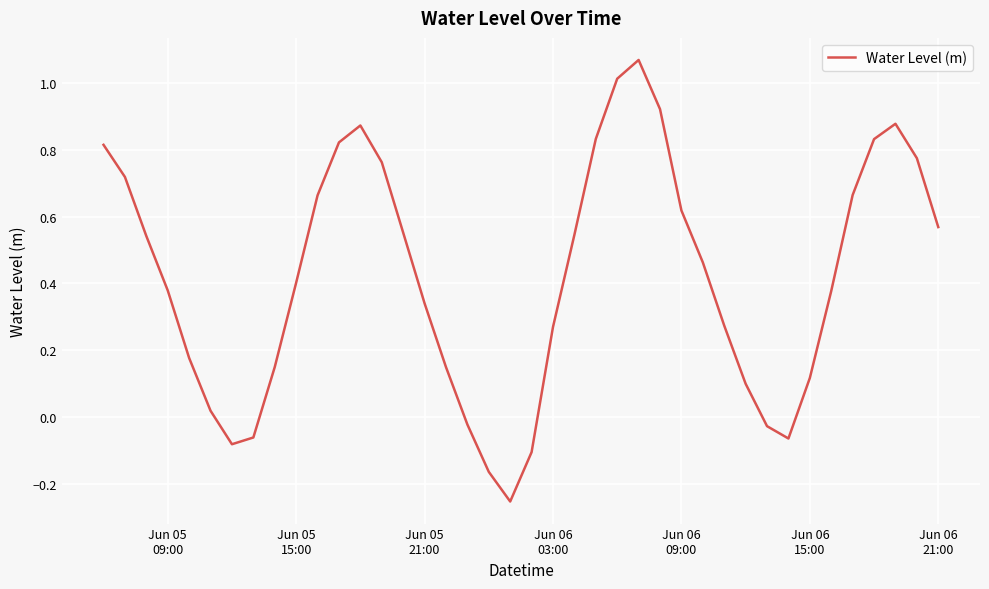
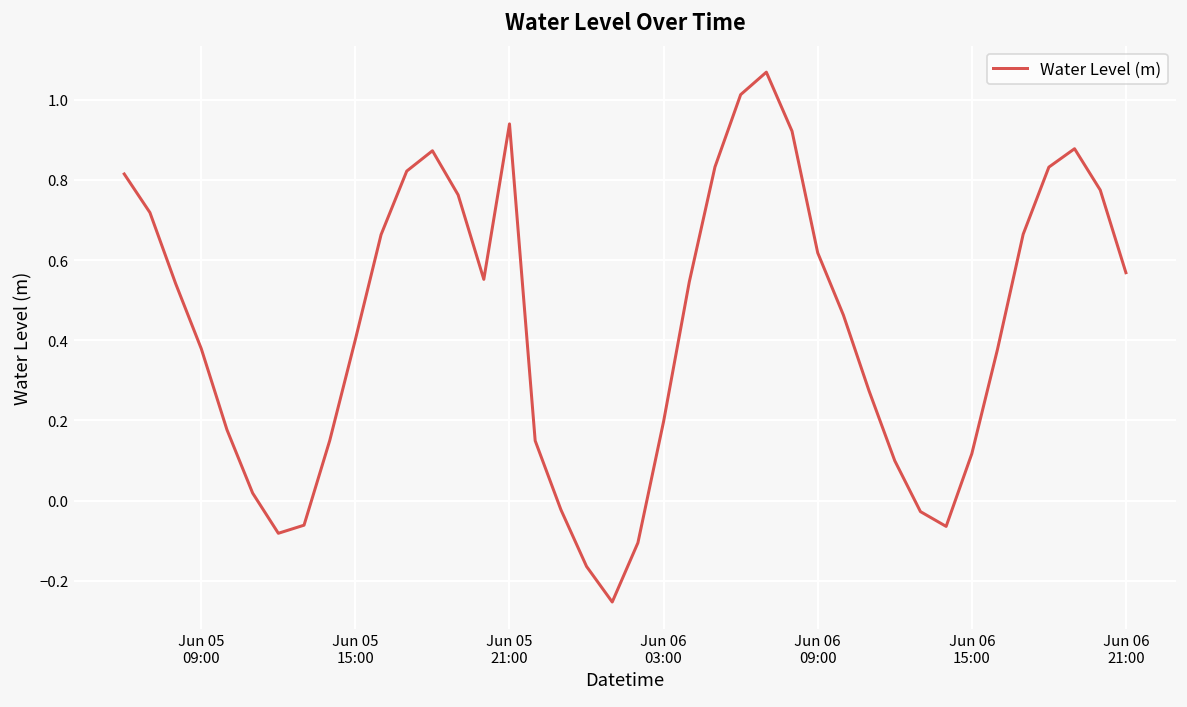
  {
    "Jun 05 09:00": 0.38,
    "Jun 05 15:00": 0.40,
-   "Jun 05 21:00": 0.34,
-   "Jun 06 03:00": 0.27,
+   "Jun 05 21:00": 0.94,
+   "Jun 06 03:00": 0.20,
    "Jun 06 09:00": 0.62,
    "Jun 06 15:00": 0.12,
    "Jun 06 21:00": 0.57
  }
